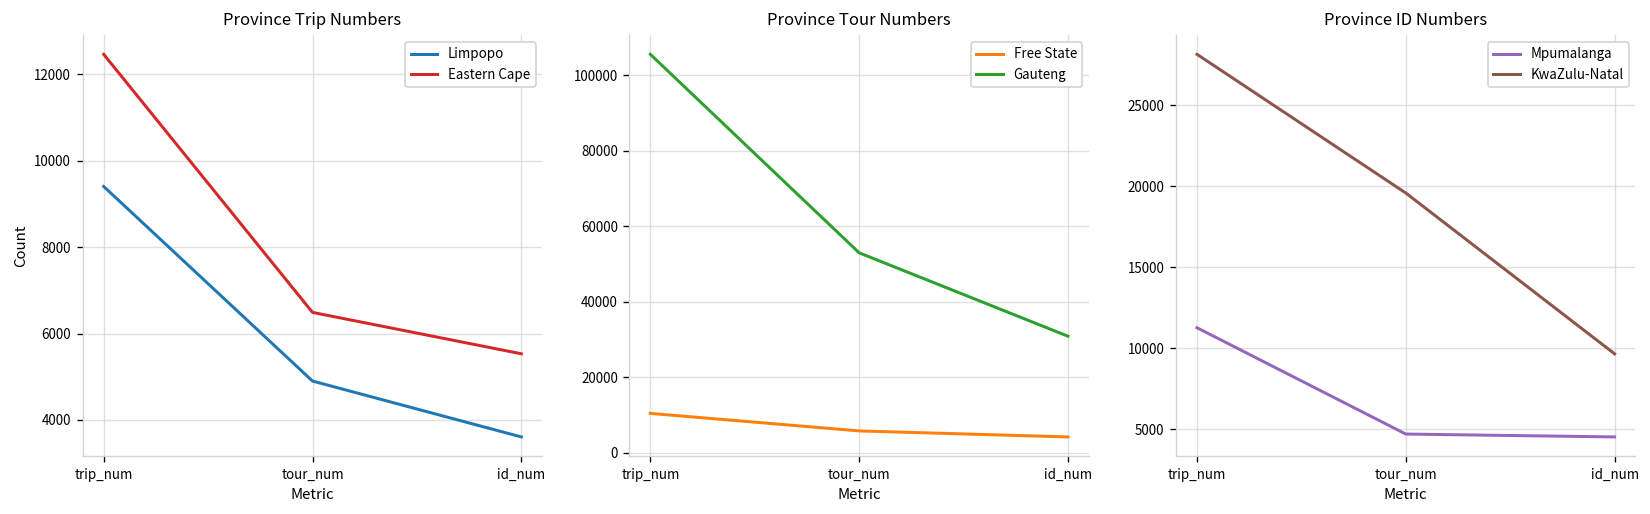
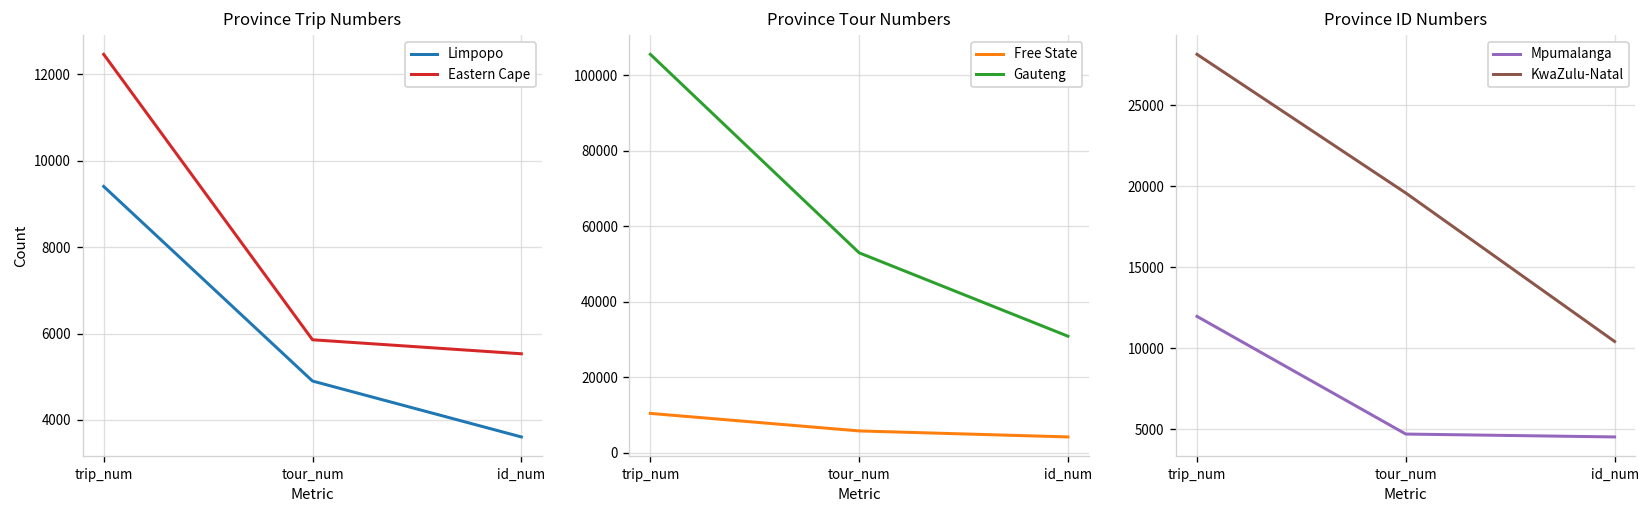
  {
    "Province Trip Numbers": {
      "Limpopo": {
        "trip_num": 9400,
        "tour_num": 4900,
        "id_num": 3600
      },
      "Eastern Cape": {
        "trip_num": 12500,
-       "tour_num": 6500,
+       "tour_num": 5900,
        "id_num": 5500
      }
    },
    "Province Tour Numbers": {
      "Free State": {
        "trip_num": 10000,
        "tour_num": 6000,
        "id_num": 4000
      },
      "Gauteng": {
        "trip_num": 106000,
        "tour_num": 53000,
        "id_num": 31000
      }
    },
    "Province ID Numbers": {
      "Mpumalanga": {
-       "trip_num": 11300,
+       "trip_num": 12000,
        "tour_num": 4700,
        "id_num": 4500
      },
      "KwaZulu-Natal": {
        "trip_num": 28100,
        "tour_num": 19600,
-       "id_num": 9700
+       "id_num": 10400
      }
    }
  }
